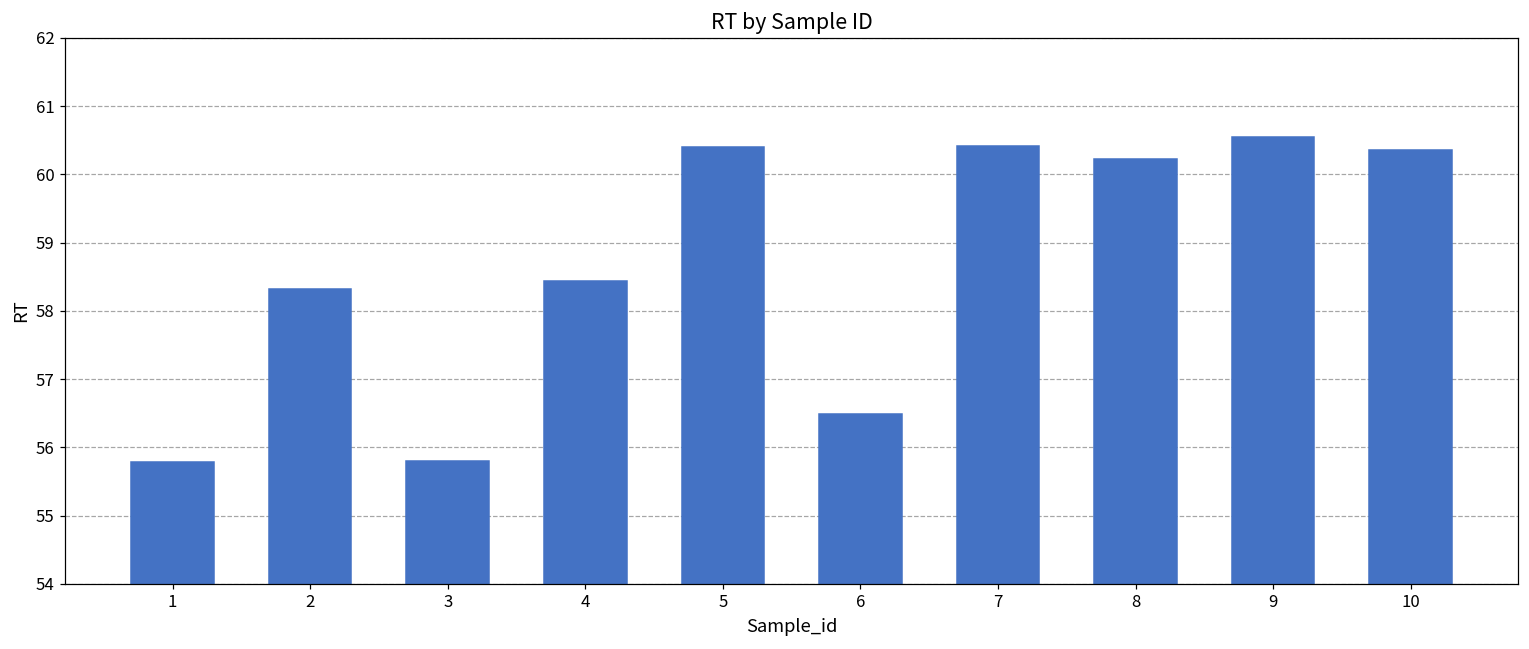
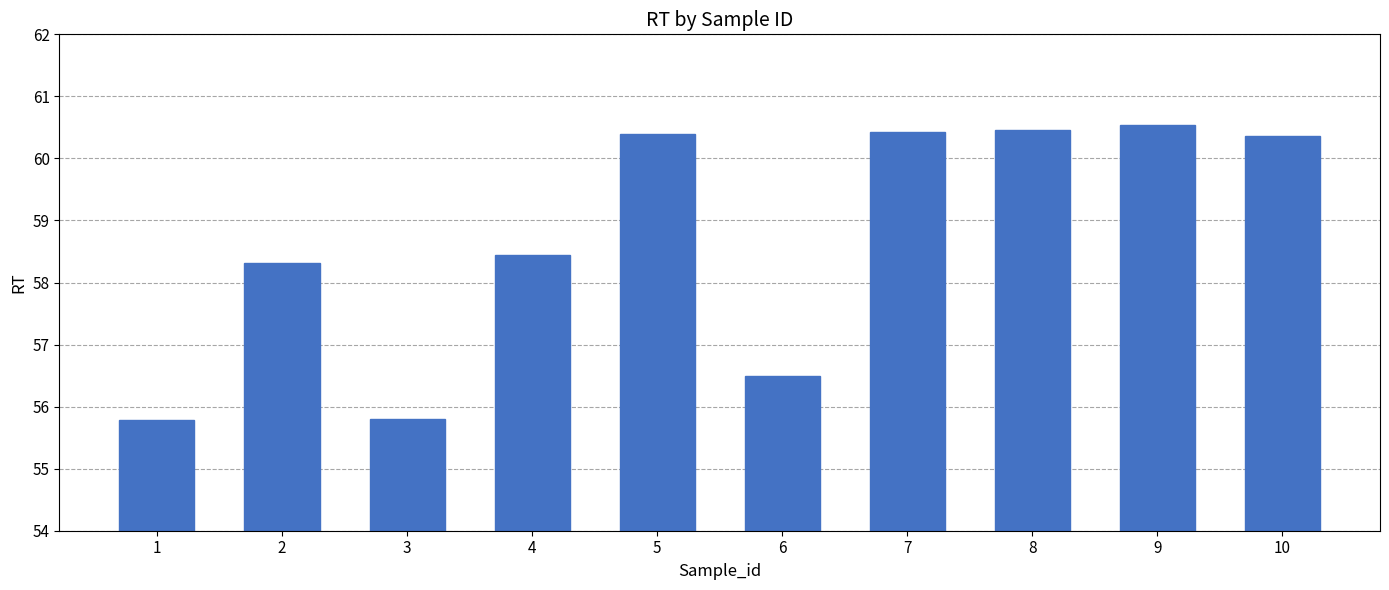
  {
    "1": 55.8,
    "2": 58.3,
    "3": 55.8,
    "4": 58.4,
    "5": 60.4,
    "6": 56.5,
    "7": 60.4,
-   "8": 60.2,
+   "8": 60.5,
    "9": 60.5,
    "10": 60.4
  }
